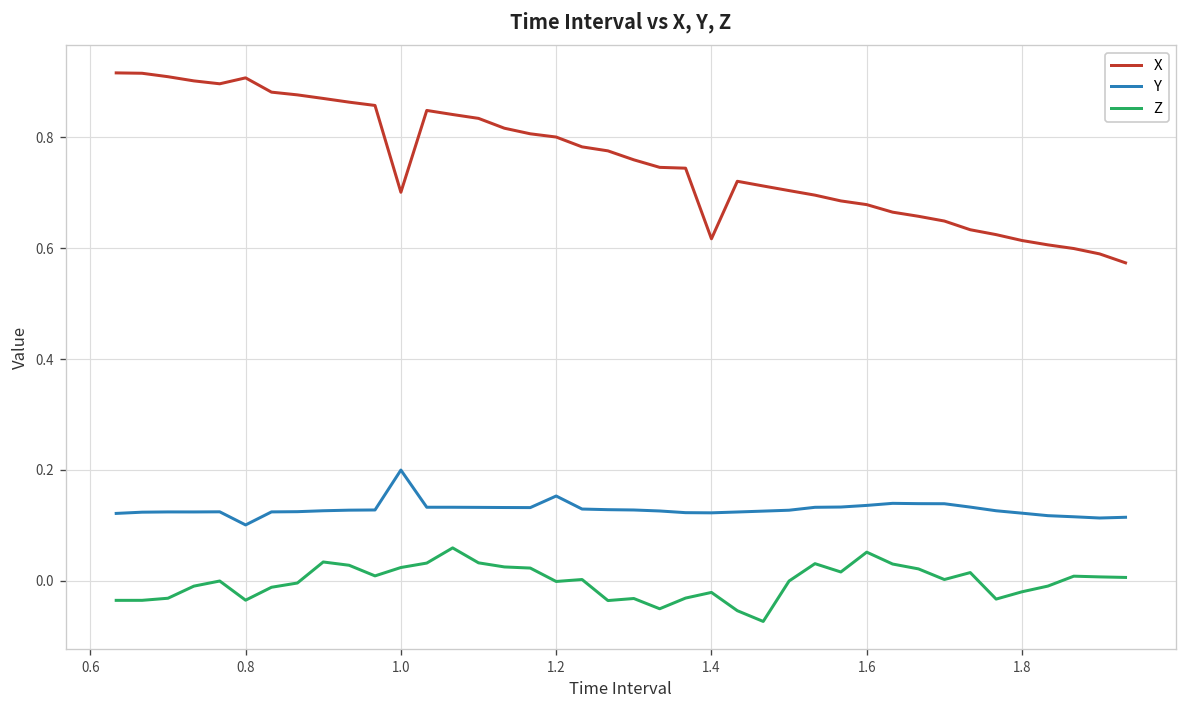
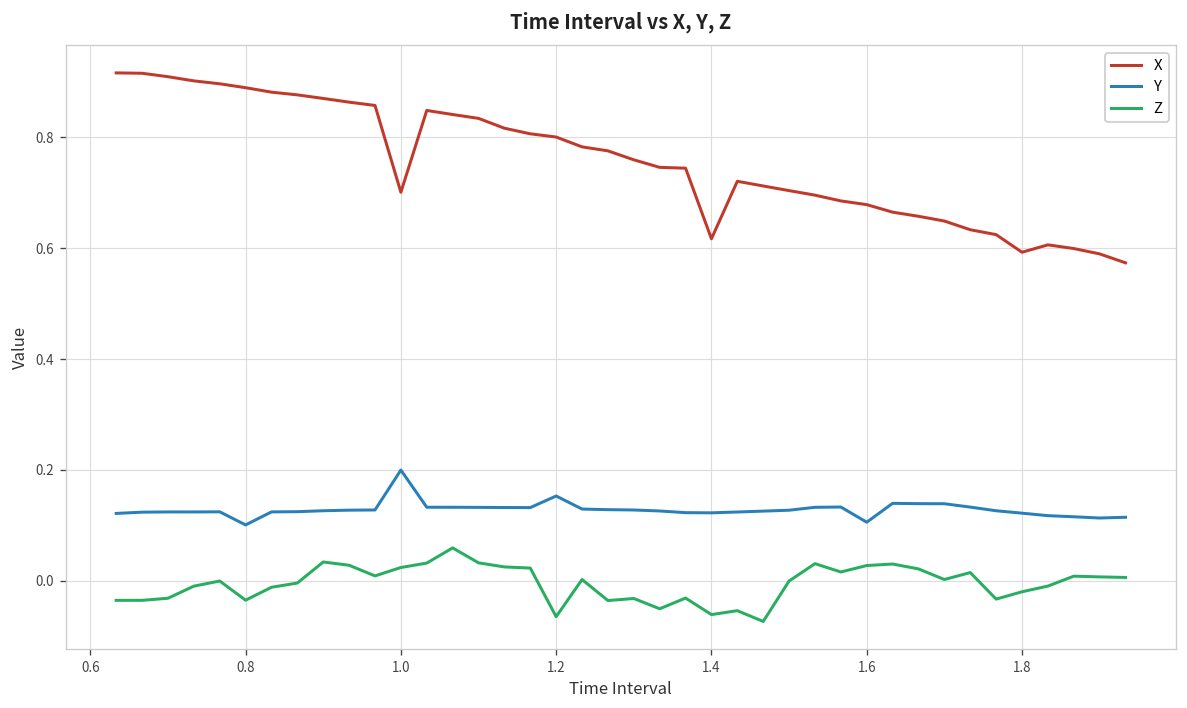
  {
    "X": {
-     "0.8": 0.91,
+     "0.8": 0.89,
      "1.0": 0.70,
      "1.2": 0.80,
      "1.4": 0.62,
      "1.6": 0.68,
-     "1.8": 0.61
+     "1.8": 0.59
    },
    "Y": {
      "0.8": 0.10,
      "1.0": 0.20,
      "1.2": 0.15,
      "1.4": 0.12,
-     "1.6": 0.14,
+     "1.6": 0.11,
      "1.8": 0.12
    },
    "Z": {
      "0.8": -0.04,
      "1.0": 0.02,
-     "1.2": 0.00,
-     "1.4": -0.02,
-     "1.6": 0.05,
+     "1.2": -0.06,
+     "1.4": -0.06,
+     "1.6": 0.03,
      "1.8": -0.02
    }
  }
